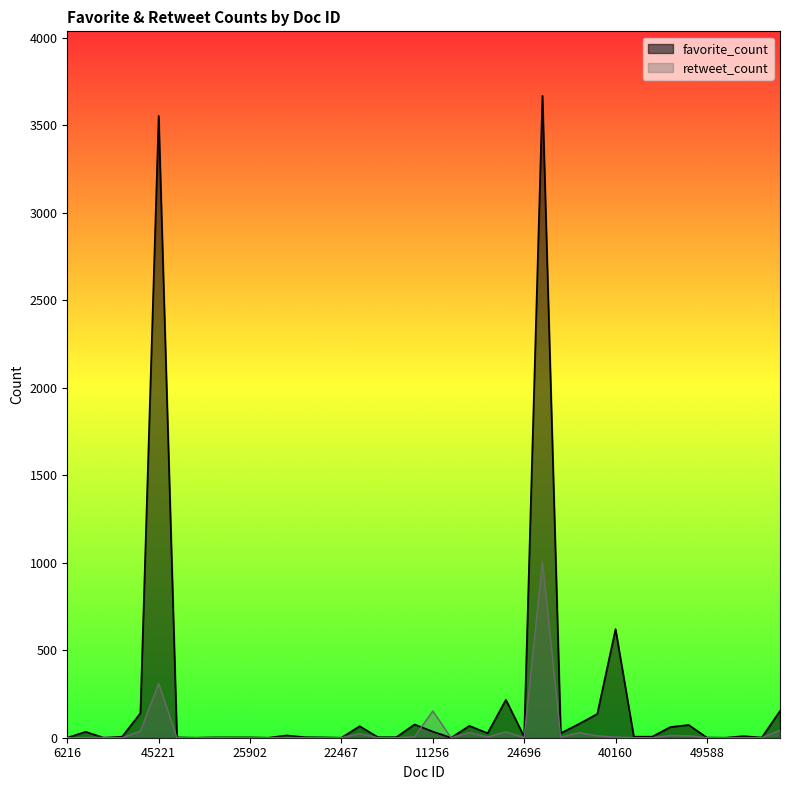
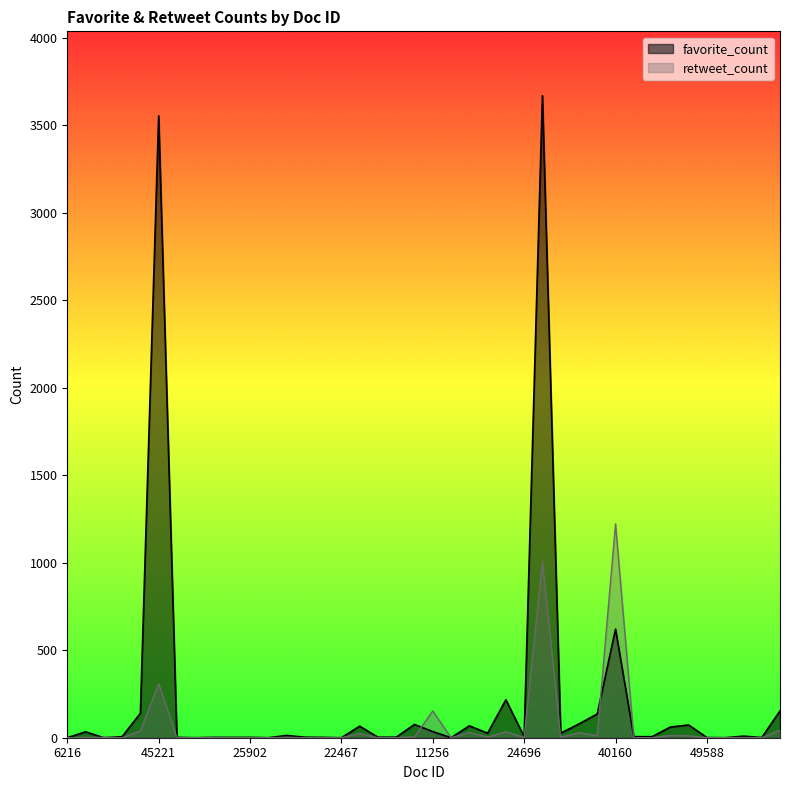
  {
    "favorite_count": {
      "45221": 3560,
      "11256": 40,
      "40160": 620
    },
    "retweet_count": {
      "45221": 310,
      "11256": 150,
-     "40160": 0
+     "40160": 1220
    }
  }
